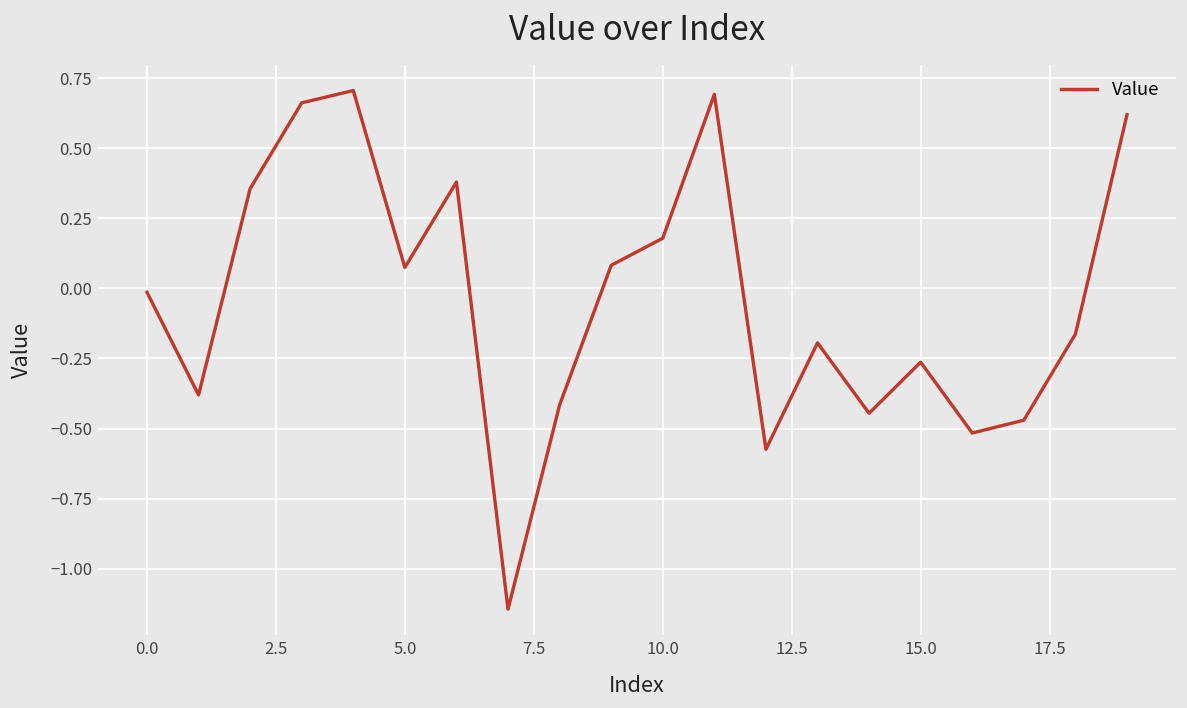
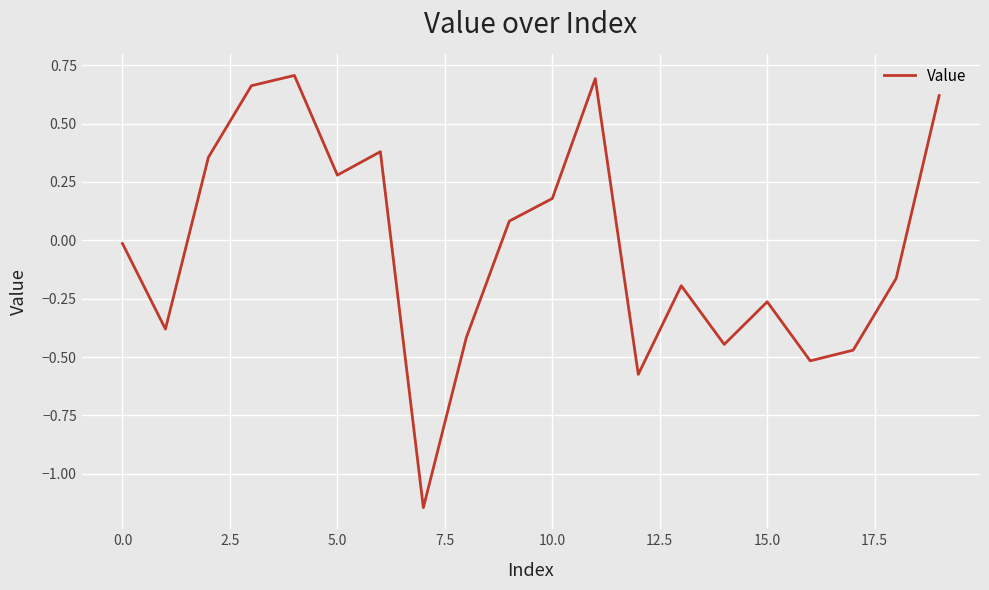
  {
    "0.0": -0.01,
-   "5.0": 0.07,
+   "5.0": 0.28,
    "10.0": 0.18,
    "15.0": -0.26
  }
